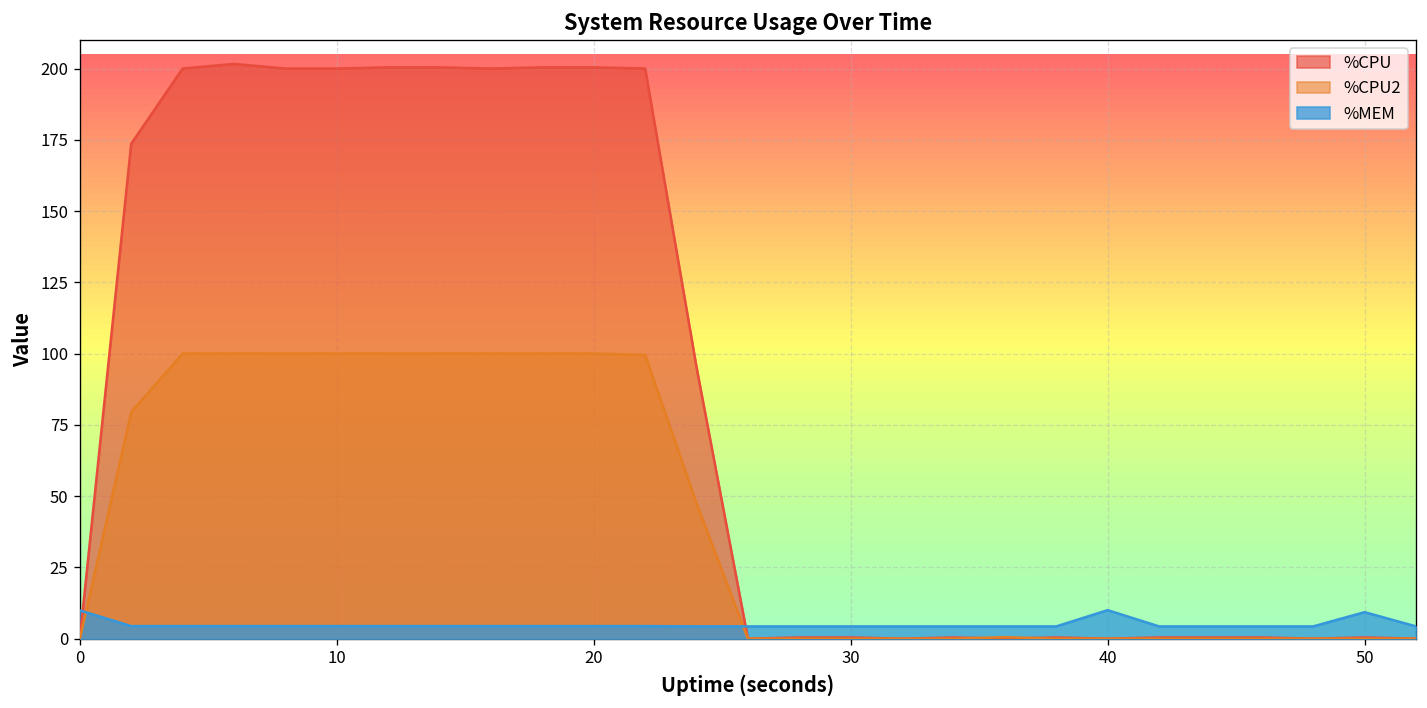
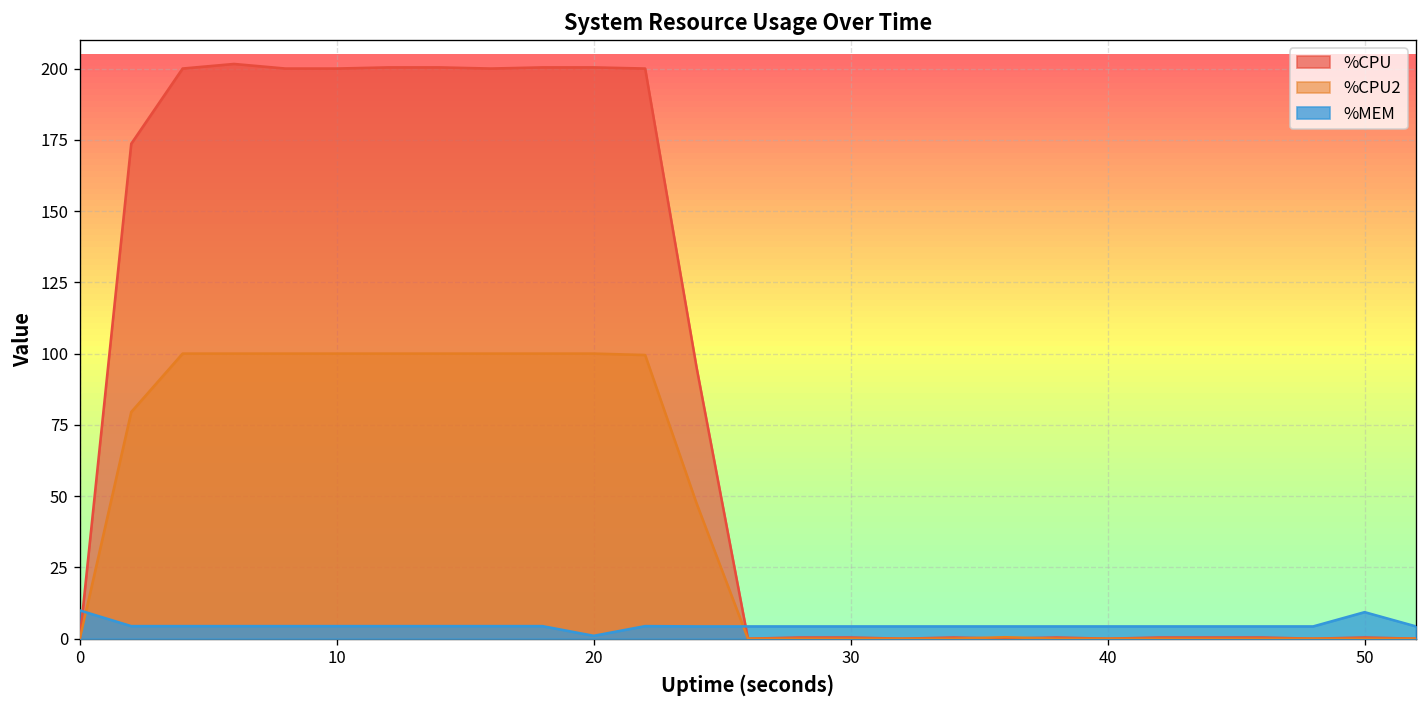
  {
    "%MEM": {
      "0": 10,
      "10": 4,
-     "20": 4,
+     "20": 1,
      "30": 4,
-     "40": 10,
+     "40": 4,
      "50": 9
    }
  }
